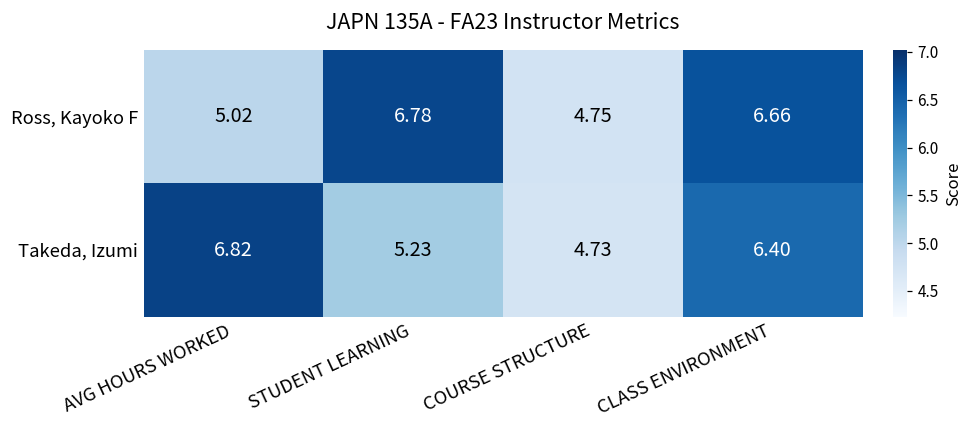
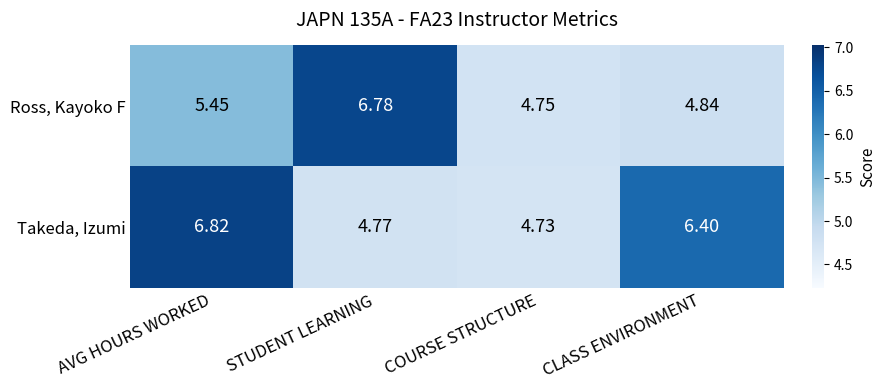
  {
    "Ross, Kayoko F": {
-     "AVG HOURS WORKED": 5.02,
+     "AVG HOURS WORKED": 5.45,
      "STUDENT LEARNING": 6.78,
      "COURSE STRUCTURE": 4.75,
-     "CLASS ENVIRONMENT": 6.66
+     "CLASS ENVIRONMENT": 4.84
    },
    "Takeda, Izumi": {
      "AVG HOURS WORKED": 6.82,
-     "STUDENT LEARNING": 5.23,
+     "STUDENT LEARNING": 4.77,
      "COURSE STRUCTURE": 4.73,
      "CLASS ENVIRONMENT": 6.40
    }
  }
